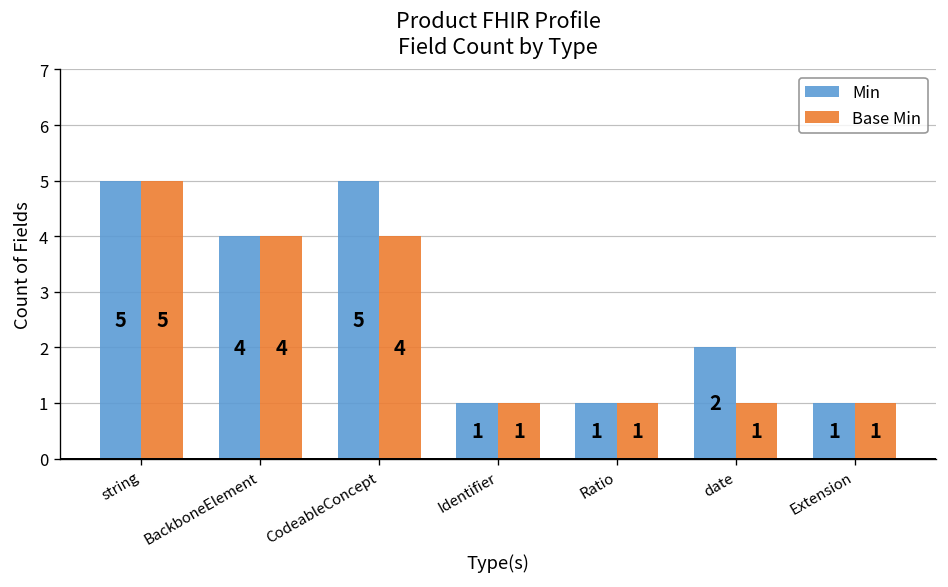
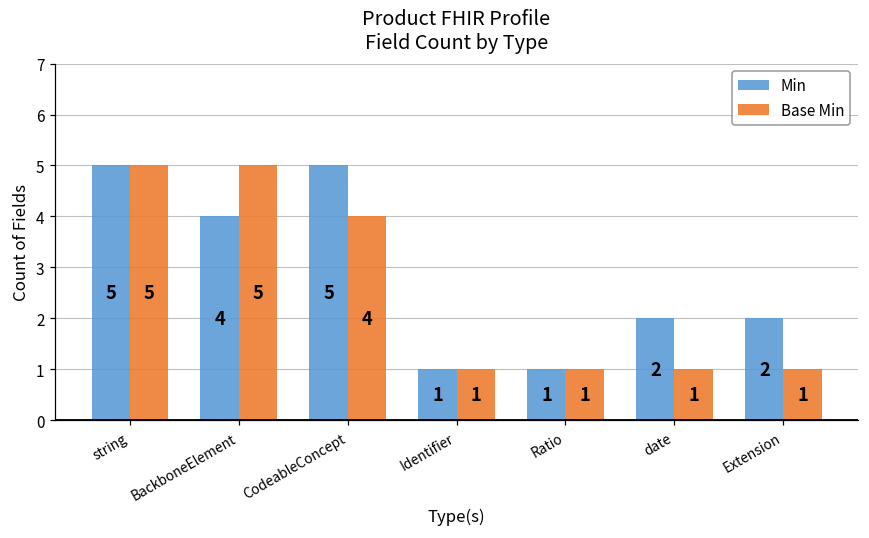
  {
    "Min": {
      "string": 5,
      "BackboneElement": 4,
      "CodeableConcept": 5,
      "Identifier": 1,
      "Ratio": 1,
      "date": 2,
-     "Extension": 1
+     "Extension": 2
    },
    "Base Min": {
      "string": 5,
-     "BackboneElement": 4,
+     "BackboneElement": 5,
      "CodeableConcept": 4,
      "Identifier": 1,
      "Ratio": 1,
      "date": 1,
      "Extension": 1
    }
  }
